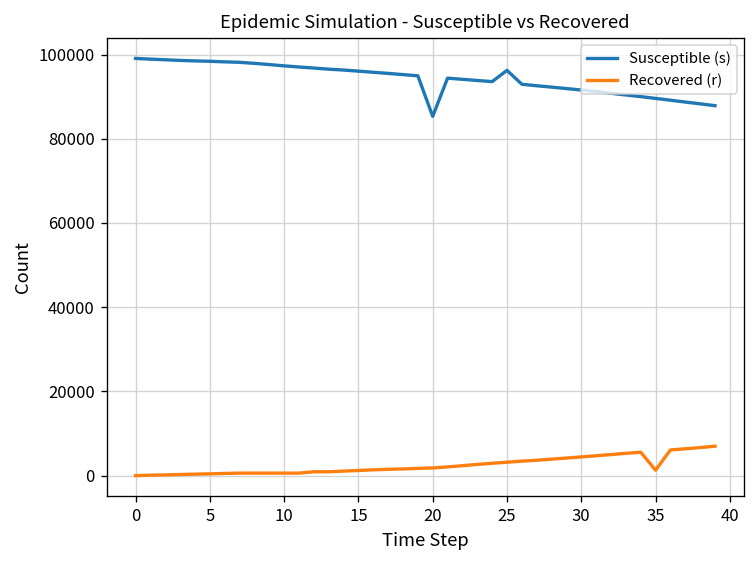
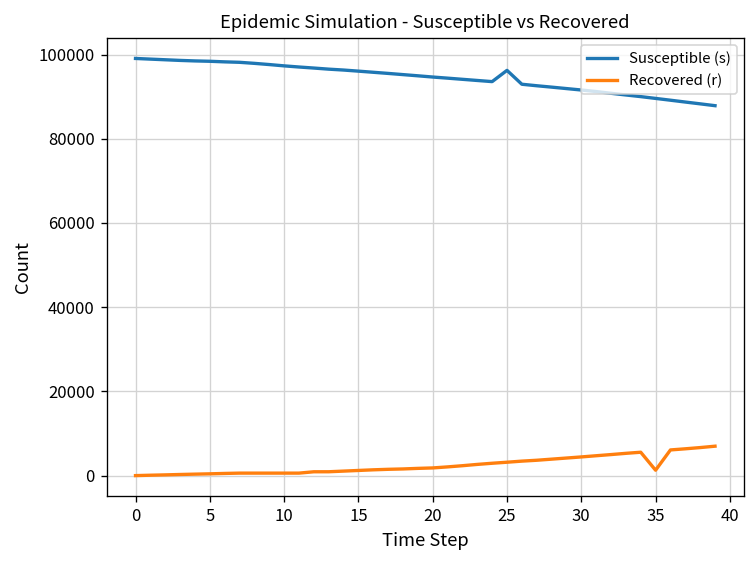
  {
    "Susceptible (s)": {
      "0": 99000,
      "5": 98000,
      "10": 97000,
      "15": 96000,
-     "20": 85000,
+     "20": 95000,
      "25": 96000,
      "35": 90000
    },
    "Recovered (r)": {
      "0": 0,
      "5": 0,
      "10": 1000,
      "15": 1000,
      "20": 2000,
      "25": 3000,
      "30": 4000,
      "35": 1000
    }
  }
